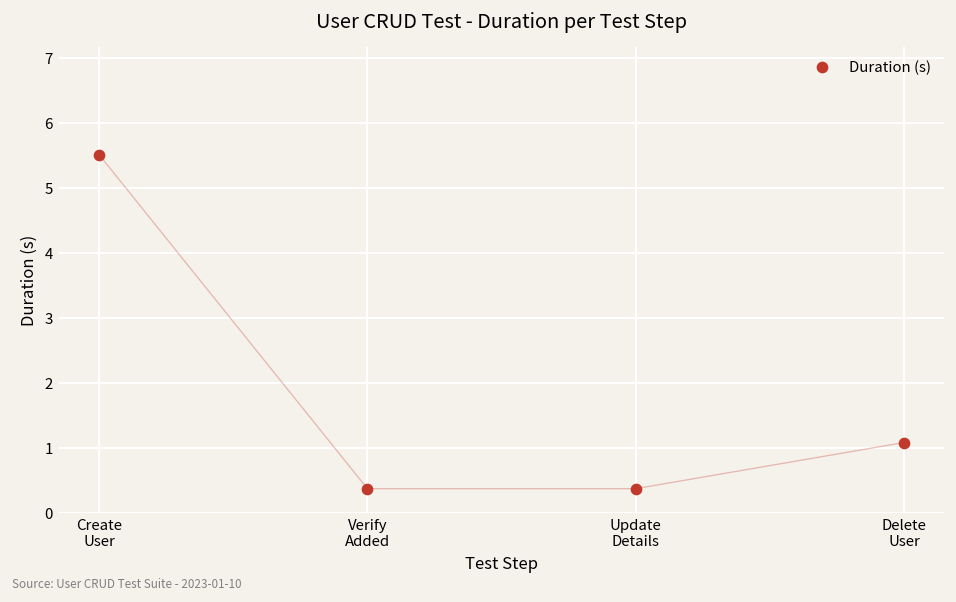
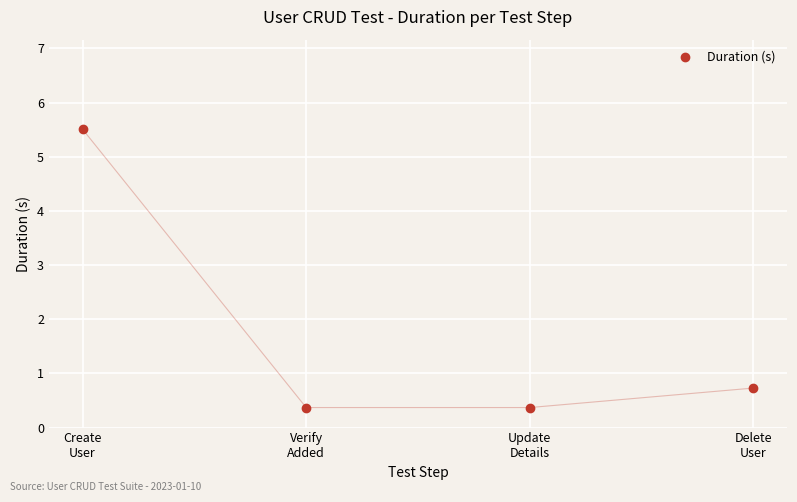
  {
    "Create User": 5.5,
    "Verify Added": 0.4,
    "Update Details": 0.4,
-   "Delete User": 1.1
+   "Delete User": 0.7
  }
